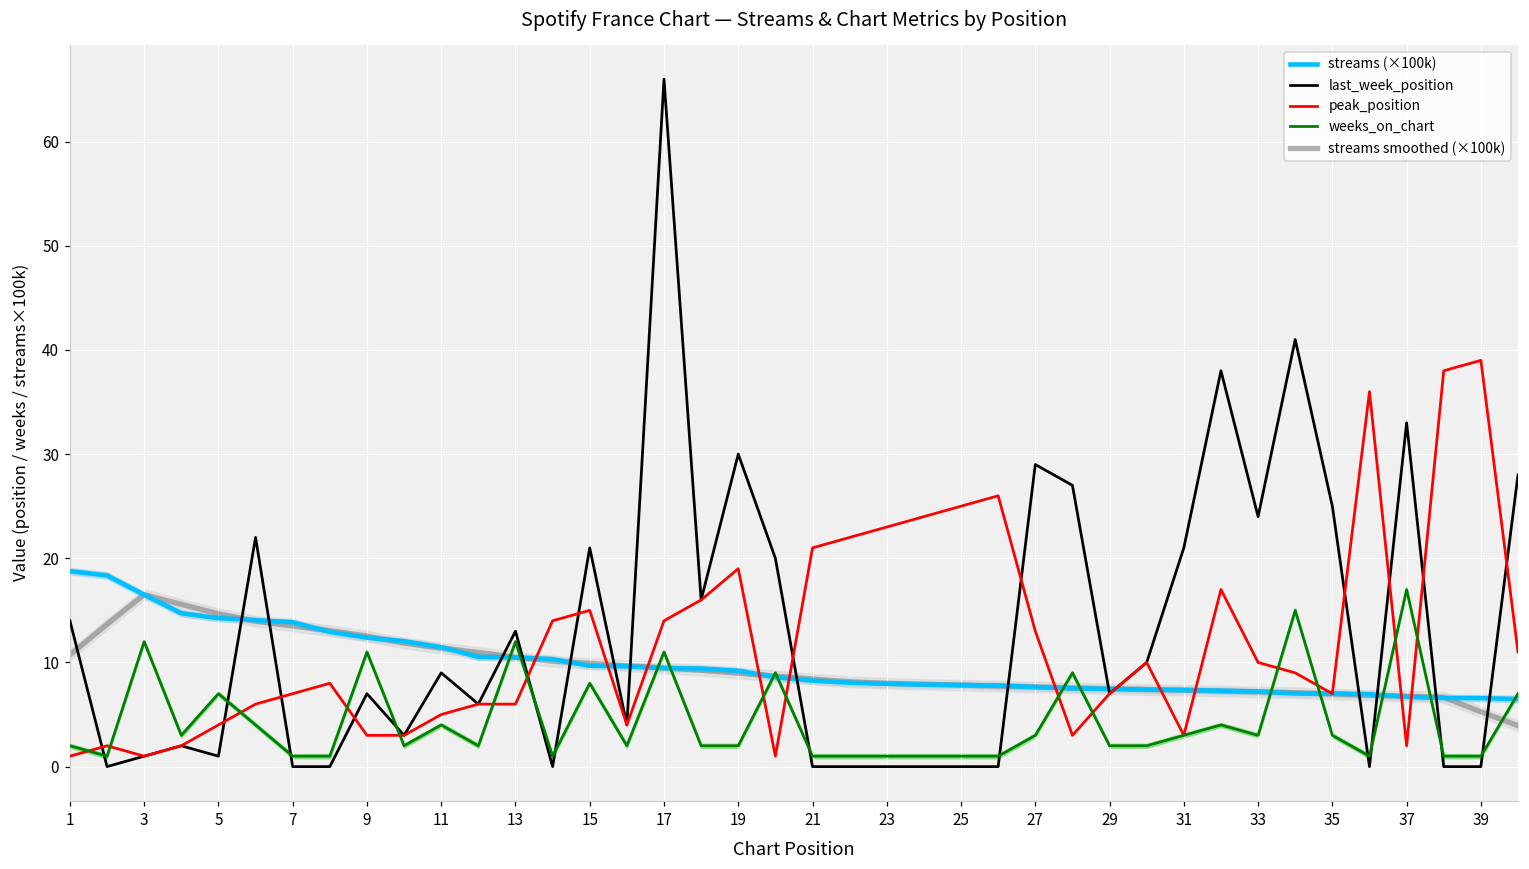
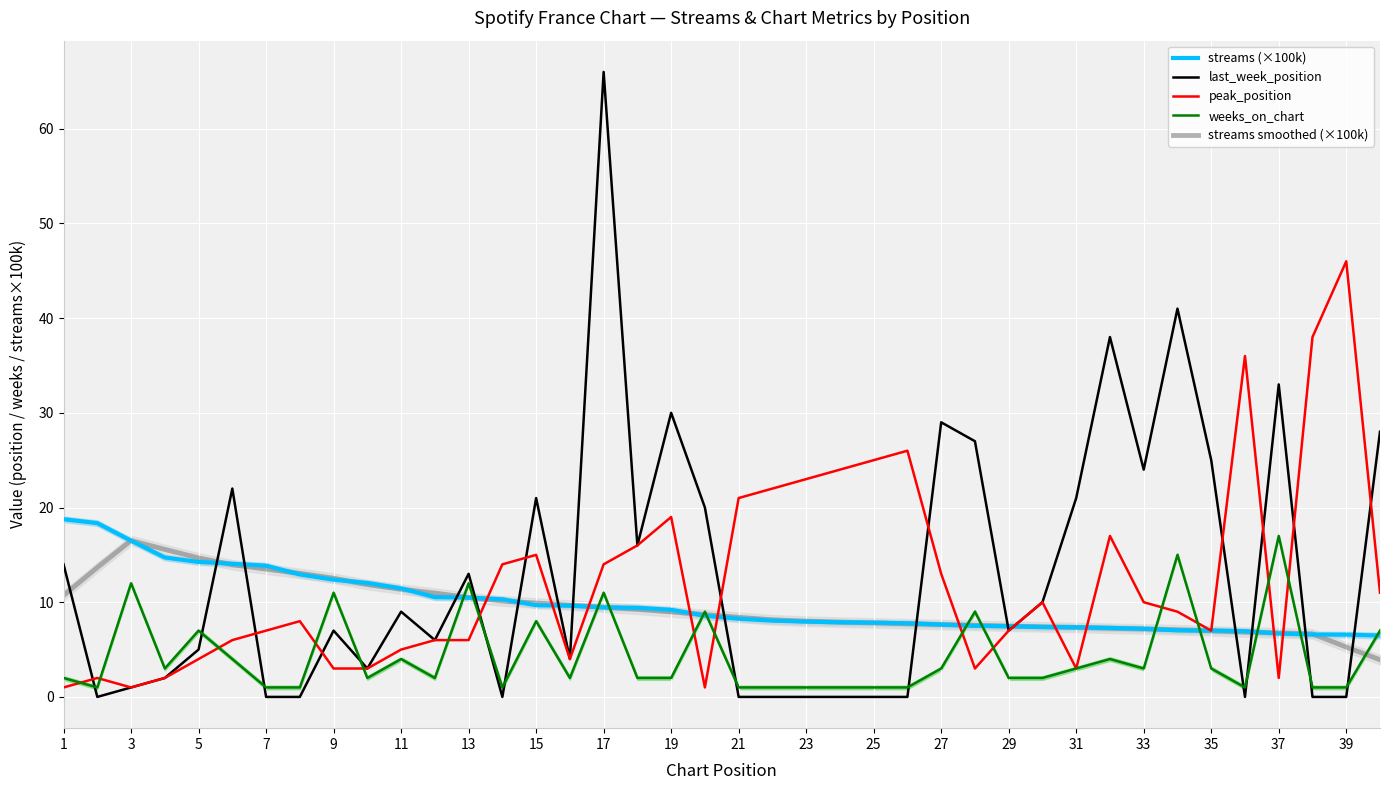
  {
    "streams (×100k)": {
      "1": 19,
      "5": 14,
      "39": 7
    },
    "last_week_position": {
      "1": 14,
-     "5": 1,
+     "5": 5,
      "7": 0,
      "9": 7,
      "11": 9,
      "13": 13,
      "15": 21,
      "17": 66,
      "19": 30,
      "21": 0,
      "23": 0,
      "25": 0,
      "27": 29,
      "31": 21,
      "33": 24,
      "35": 25,
      "37": 33,
      "39": 0
    },
    "peak_position": {
      "1": 1,
      "5": 4,
      "7": 7,
      "9": 3,
      "11": 5,
      "13": 6,
      "15": 15,
      "17": 14,
      "19": 19,
      "21": 21,
      "23": 23,
      "25": 25,
      "27": 13,
      "33": 10,
      "37": 2,
-     "39": 39
+     "39": 46
    },
    "streams smoothed (×100k)": {
      "1": 11,
      "7": 13,
      "39": 5
    }
  }
